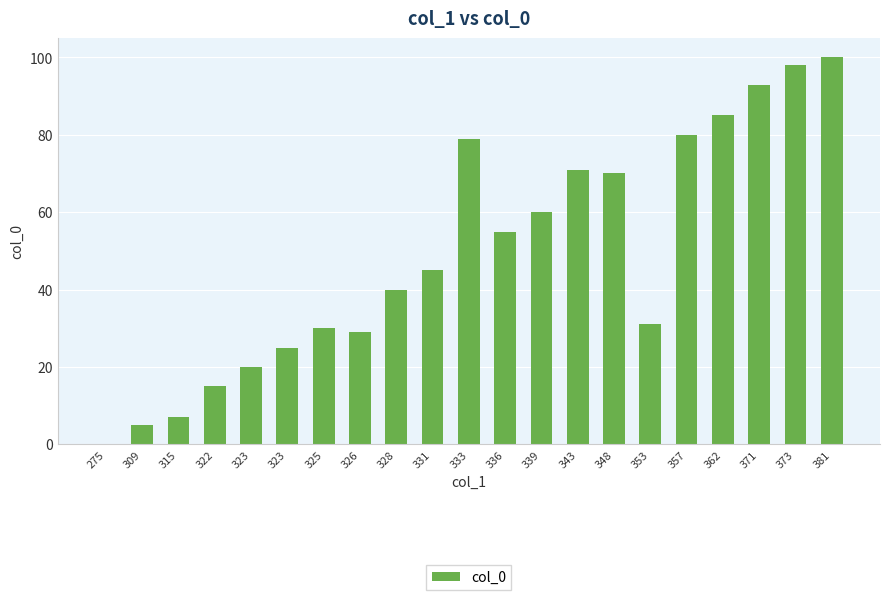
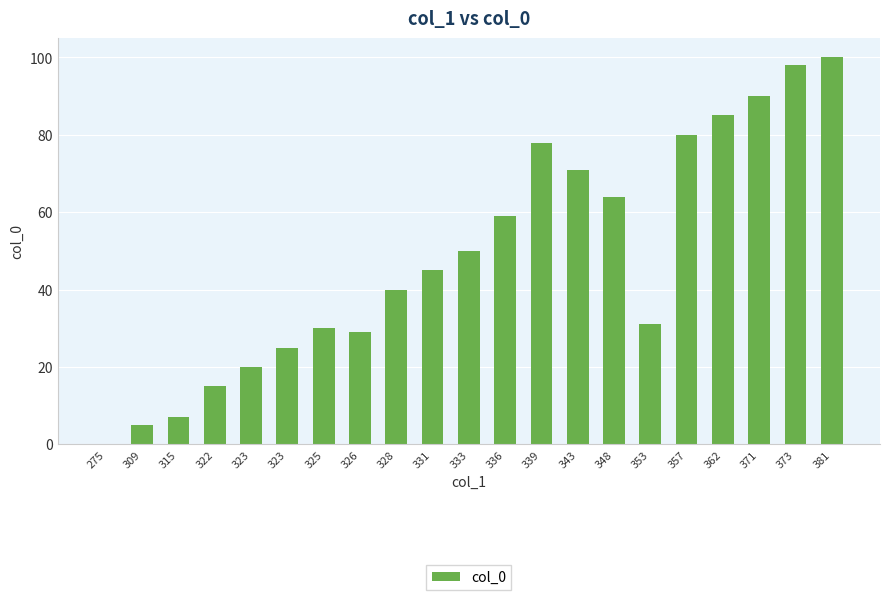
  {
    "275": 0,
    "309": 5,
    "315": 7,
    "322": 15,
    "325": 30,
    "326": 29,
    "328": 40,
    "331": 45,
-   "333": 79,
-   "336": 55,
-   "339": 60,
+   "333": 50,
+   "336": 59,
+   "339": 78,
    "343": 71,
-   "348": 70,
+   "348": 64,
    "353": 31,
    "357": 80,
    "362": 85,
-   "371": 93,
+   "371": 90,
    "373": 98,
    "381": 100
  }
